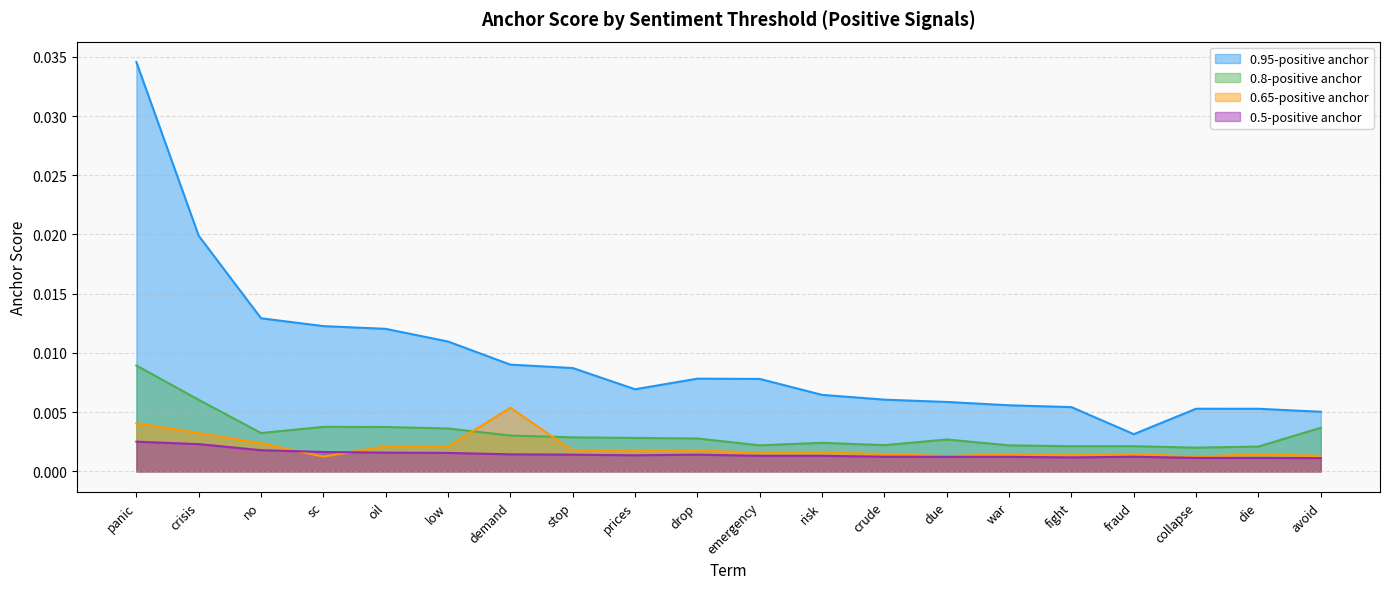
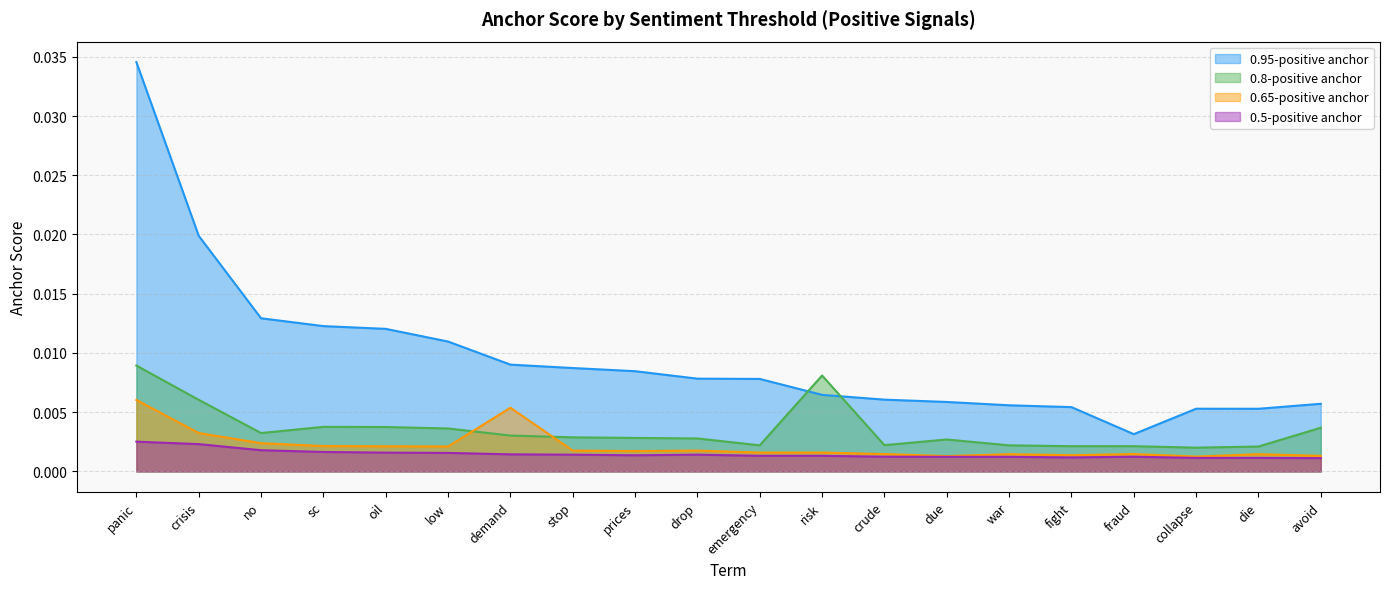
  {
    "0.95-positive anchor": {
      "panic": 0.0346,
      "crisis": 0.0199,
      "no": 0.0129,
      "sc": 0.0123,
      "oil": 0.0120,
      "low": 0.0110,
      "demand": 0.0090,
      "stop": 0.0087,
-     "prices": 0.0069,
+     "prices": 0.0085,
      "drop": 0.0078,
      "emergency": 0.0078,
      "risk": 0.0065,
      "crude": 0.0061,
      "due": 0.0059,
      "war": 0.0056,
      "fight": 0.0054,
      "fraud": 0.0031,
      "collapse": 0.0053,
      "die": 0.0053,
-     "avoid": 0.0050
+     "avoid": 0.0057
    },
    "0.8-positive anchor": {
      "panic": 0.0089,
      "crisis": 0.0060,
      "no": 0.0032,
      "sc": 0.0038,
      "oil": 0.0038,
      "low": 0.0036,
      "demand": 0.0030,
      "stop": 0.0029,
      "prices": 0.0028,
      "drop": 0.0028,
      "emergency": 0.0022,
-     "risk": 0.0024,
+     "risk": 0.0081,
      "crude": 0.0022,
      "due": 0.0027,
      "war": 0.0022,
      "fight": 0.0021,
      "fraud": 0.0021,
      "collapse": 0.0020,
      "die": 0.0021,
      "avoid": 0.0037
    },
    "0.65-positive anchor": {
-     "panic": 0.0041,
+     "panic": 0.0060,
      "crisis": 0.0032,
      "no": 0.0024,
-     "sc": 0.0012,
+     "sc": 0.0021,
      "oil": 0.0021,
      "low": 0.0021,
      "demand": 0.0054,
      "stop": 0.0018,
      "prices": 0.0017,
      "drop": 0.0018,
      "emergency": 0.0016,
      "risk": 0.0016,
      "crude": 0.0015,
      "war": 0.0015,
      "fraud": 0.0015,
      "die": 0.0015
    },
    "0.5-positive anchor": {
      "panic": 0.0025,
      "crisis": 0.0023,
      "no": 0.0018,
      "sc": 0.0016,
      "oil": 0.0016,
      "low": 0.0016,
      "demand": 0.0014,
      "stop": 0.0014,
      "prices": 0.0014,
      "drop": 0.0014,
      "emergency": 0.0013,
      "risk": 0.0013,
      "crude": 0.0012,
      "war": 0.0012,
      "fraud": 0.0012,
      "die": 0.0011
    }
  }
